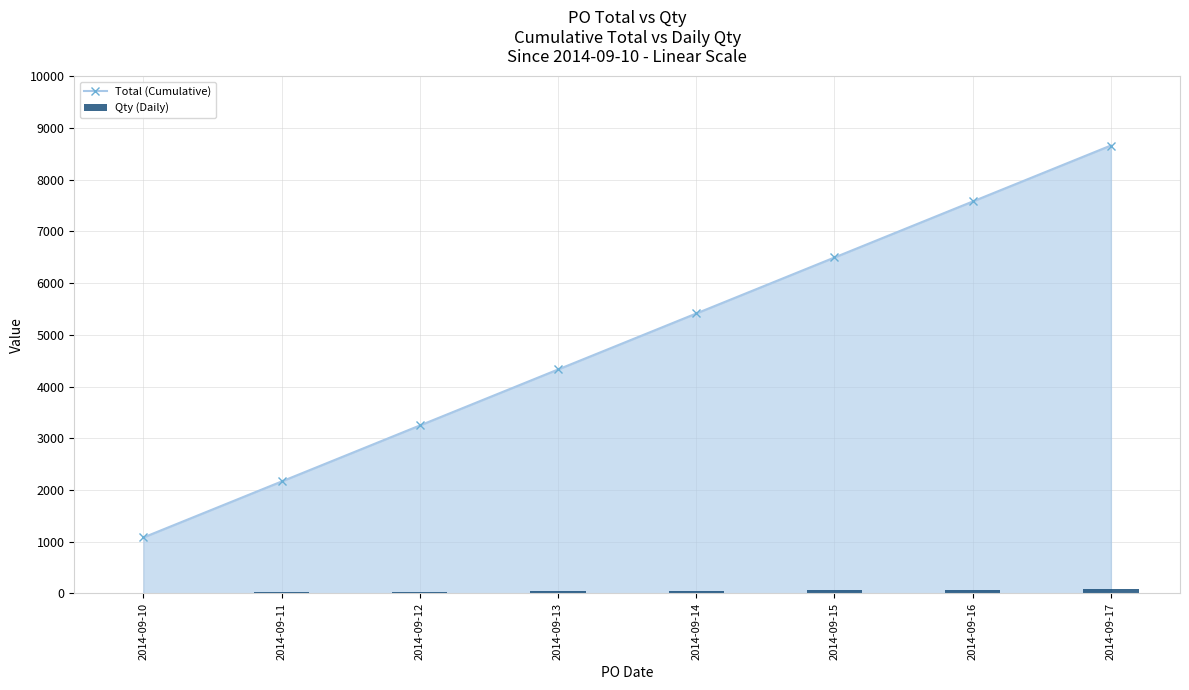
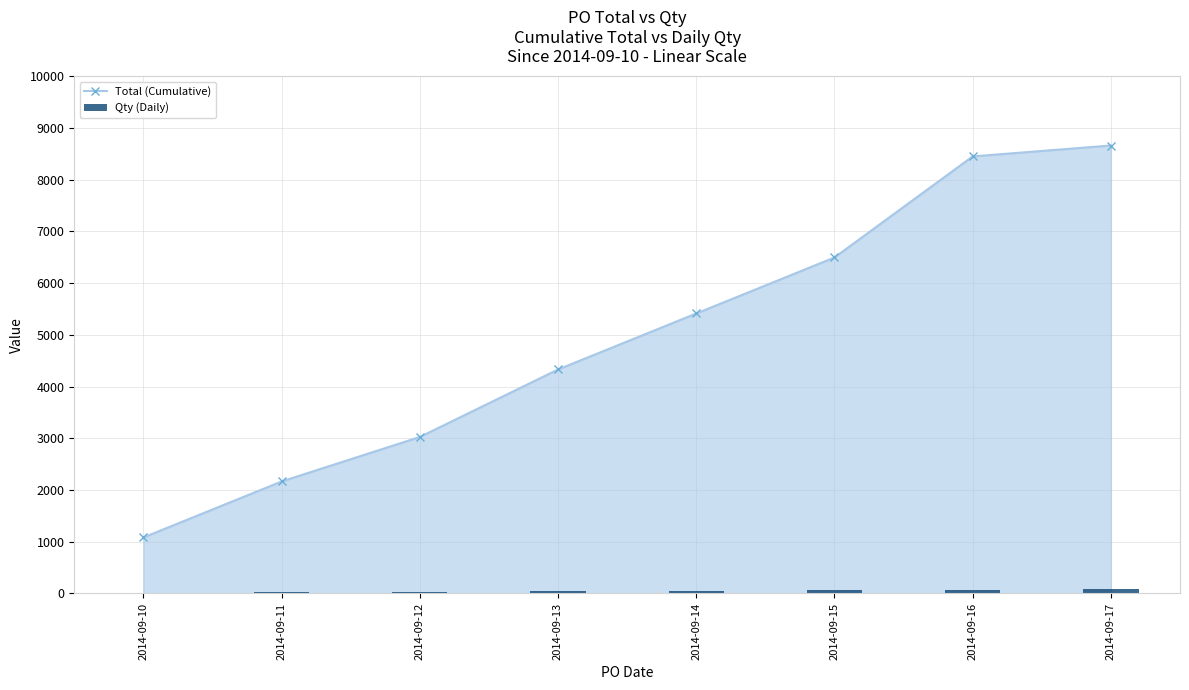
  {
    "Total (Cumulative)": {
      "2014-09-10": 1100,
      "2014-09-11": 2200,
-     "2014-09-12": 3200,
+     "2014-09-12": 3000,
      "2014-09-13": 4300,
      "2014-09-14": 5400,
      "2014-09-15": 6500,
-     "2014-09-16": 7600,
+     "2014-09-16": 8400,
      "2014-09-17": 8700
    },
    "Qty (Daily)": {
      "2014-09-14": 100,
      "2014-09-15": 100,
      "2014-09-16": 100,
      "2014-09-17": 100
    }
  }
